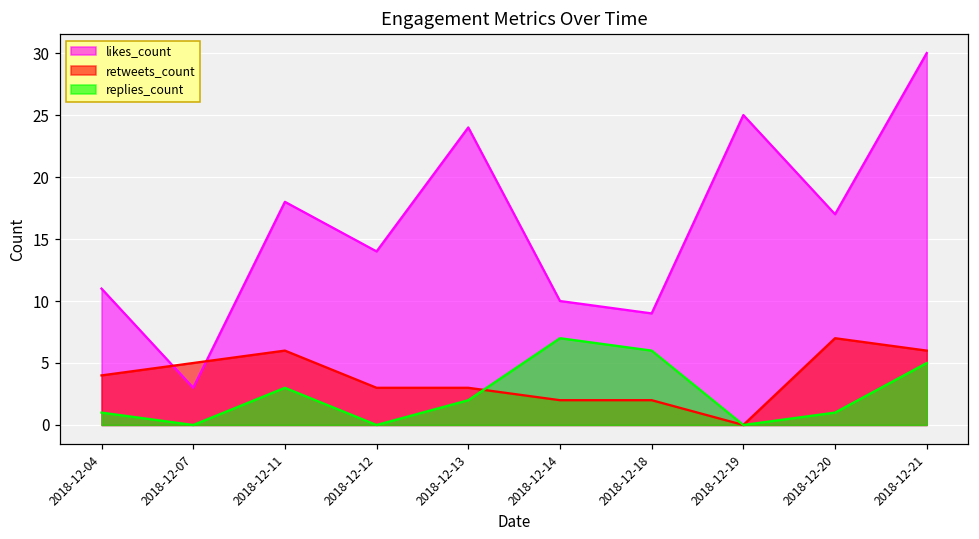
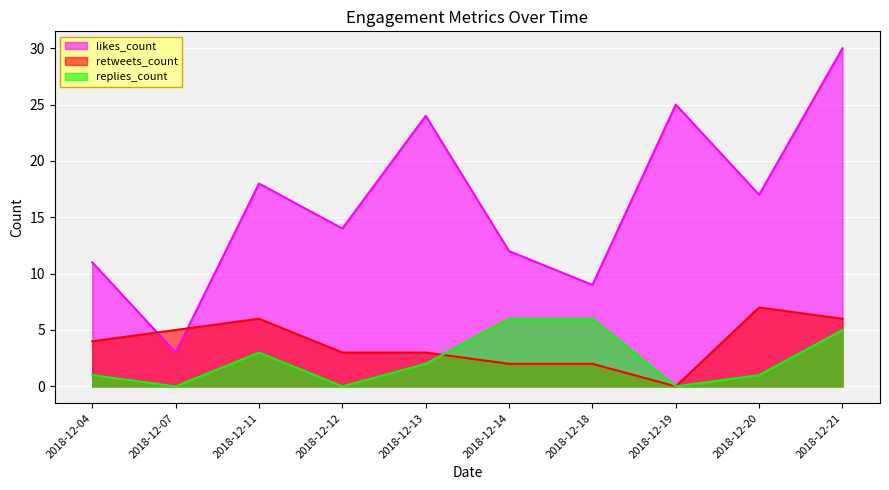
  {
    "likes_count": {
      "2018-12-04": 11,
      "2018-12-07": 3,
      "2018-12-11": 18,
      "2018-12-12": 14,
      "2018-12-13": 24,
-     "2018-12-14": 10,
+     "2018-12-14": 12,
      "2018-12-18": 9,
      "2018-12-19": 25,
      "2018-12-20": 17,
      "2018-12-21": 30
    },
    "retweets_count": {
      "2018-12-04": 4,
      "2018-12-07": 5,
      "2018-12-11": 6,
      "2018-12-12": 3,
      "2018-12-13": 3,
      "2018-12-14": 2,
      "2018-12-18": 2,
      "2018-12-20": 7,
      "2018-12-21": 6
    },
    "replies_count": {
      "2018-12-04": 1,
      "2018-12-07": 0,
      "2018-12-11": 3,
      "2018-12-12": 0,
      "2018-12-13": 2,
-     "2018-12-14": 7,
+     "2018-12-14": 6,
      "2018-12-18": 6,
      "2018-12-20": 1,
      "2018-12-21": 5
    }
  }
